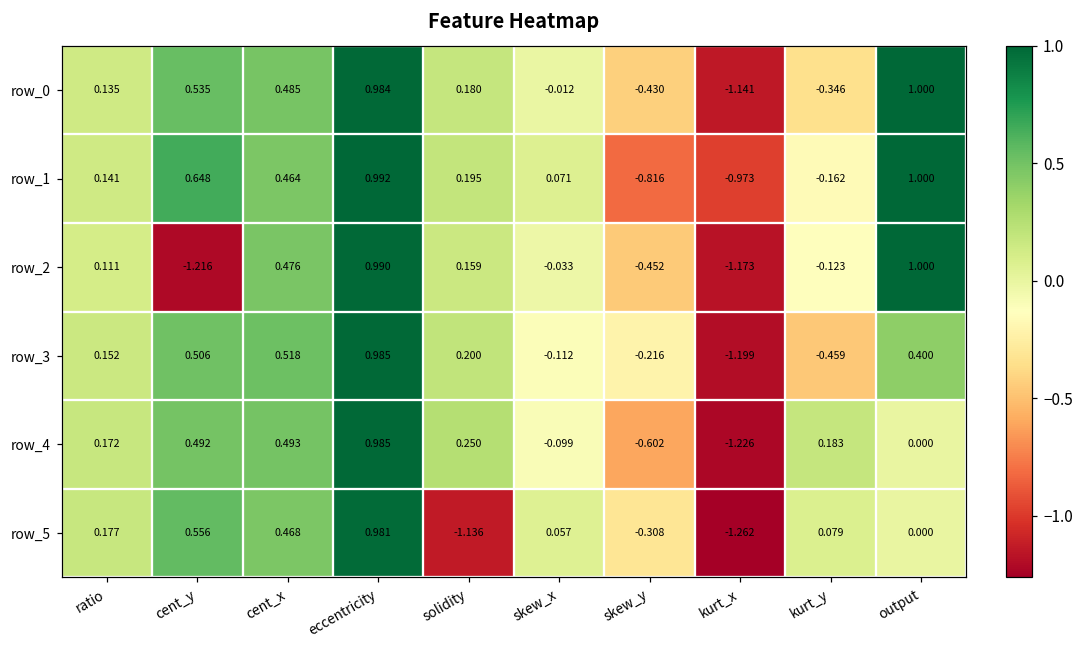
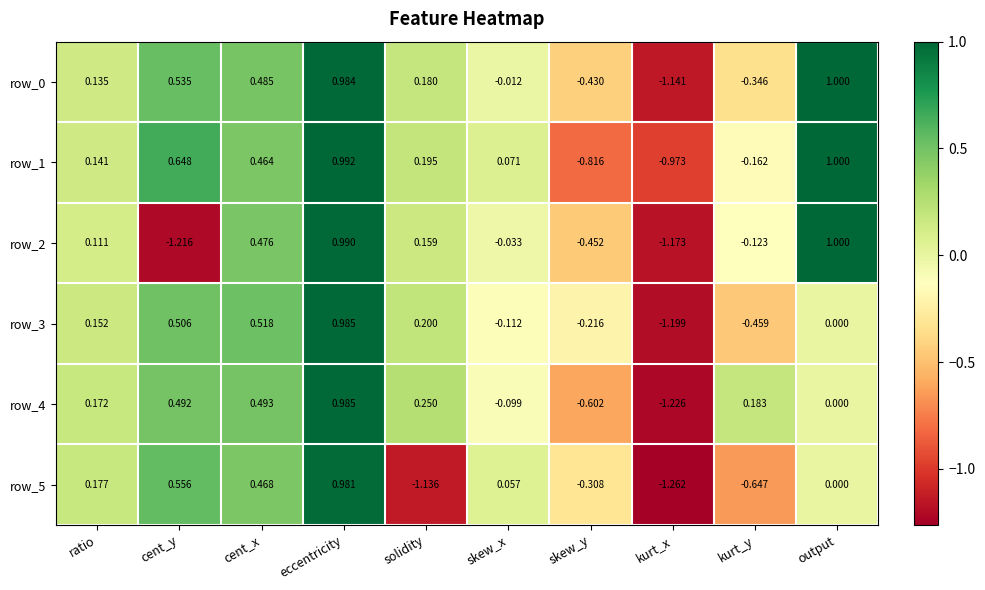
  {
    "row_0": {
      "ratio": 0.135,
      "cent_y": 0.535,
      "cent_x": 0.485,
      "eccentricity": 0.984,
      "solidity": 0.180,
      "skew_x": -0.012,
      "skew_y": -0.430,
      "kurt_x": -1.141,
      "kurt_y": -0.346,
      "output": 1.000
    },
    "row_1": {
      "ratio": 0.141,
      "cent_y": 0.648,
      "cent_x": 0.464,
      "eccentricity": 0.992,
      "solidity": 0.195,
      "skew_x": 0.071,
      "skew_y": -0.816,
      "kurt_x": -0.973,
      "kurt_y": -0.162,
      "output": 1.000
    },
    "row_2": {
      "ratio": 0.111,
      "cent_y": -1.216,
      "cent_x": 0.476,
      "eccentricity": 0.990,
      "solidity": 0.159,
      "skew_x": -0.033,
      "skew_y": -0.452,
      "kurt_x": -1.173,
      "kurt_y": -0.123,
      "output": 1.000
    },
    "row_3": {
      "ratio": 0.152,
      "cent_y": 0.506,
      "cent_x": 0.518,
      "eccentricity": 0.985,
      "solidity": 0.200,
      "skew_x": -0.112,
      "skew_y": -0.216,
      "kurt_x": -1.199,
      "kurt_y": -0.459,
-     "output": 0.400
+     "output": 0.000
    },
    "row_4": {
      "ratio": 0.172,
      "cent_y": 0.492,
      "cent_x": 0.493,
      "eccentricity": 0.985,
      "solidity": 0.250,
      "skew_x": -0.099,
      "skew_y": -0.602,
      "kurt_x": -1.226,
      "kurt_y": 0.183,
      "output": 0.000
    },
    "row_5": {
      "ratio": 0.177,
      "cent_y": 0.556,
      "cent_x": 0.468,
      "eccentricity": 0.981,
      "solidity": -1.136,
      "skew_x": 0.057,
      "skew_y": -0.308,
      "kurt_x": -1.262,
-     "kurt_y": 0.079,
+     "kurt_y": -0.647,
      "output": 0.000
    }
  }
